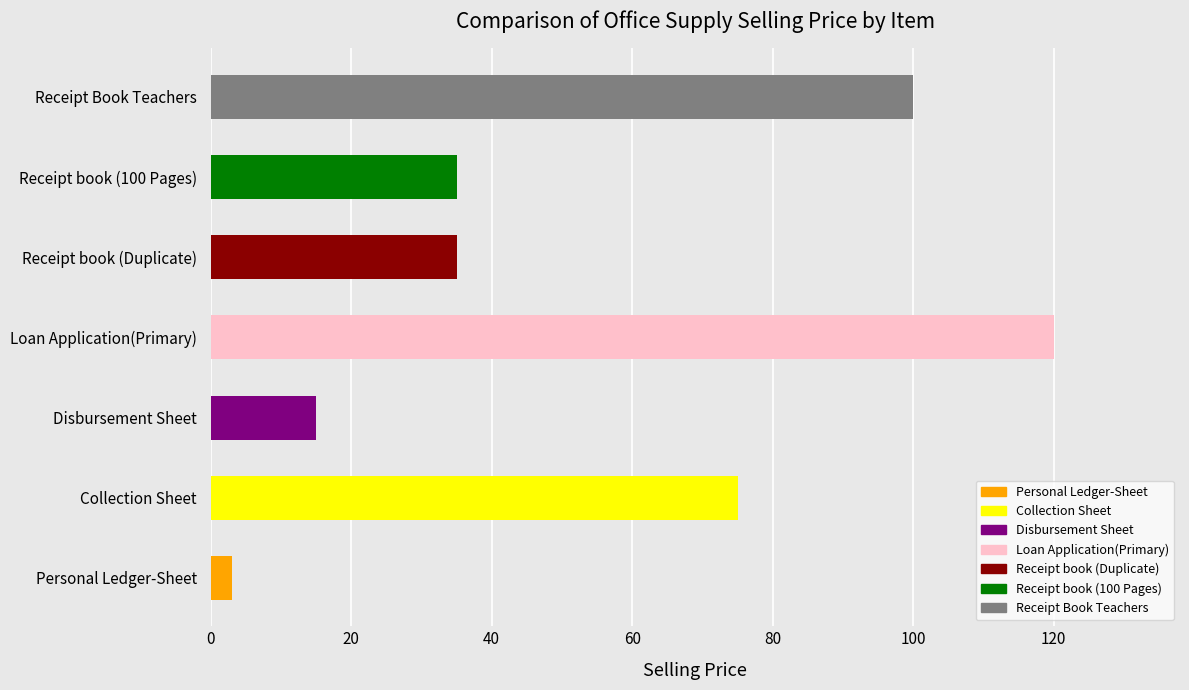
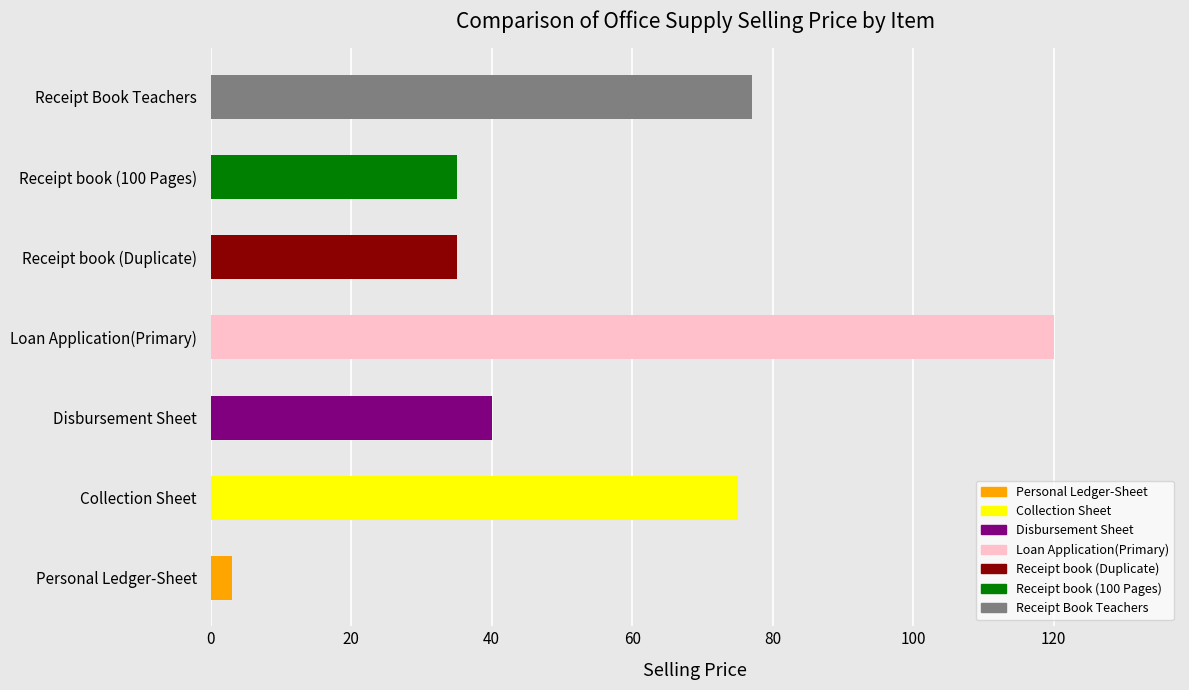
  {
-   "Receipt Book Teachers": 100,
+   "Receipt Book Teachers": 77,
    "Receipt book (100 Pages)": 35,
    "Receipt book (Duplicate)": 35,
    "Loan Application(Primary)": 120,
-   "Disbursement Sheet": 15,
+   "Disbursement Sheet": 40,
    "Collection Sheet": 75,
    "Personal Ledger-Sheet": 3
  }
